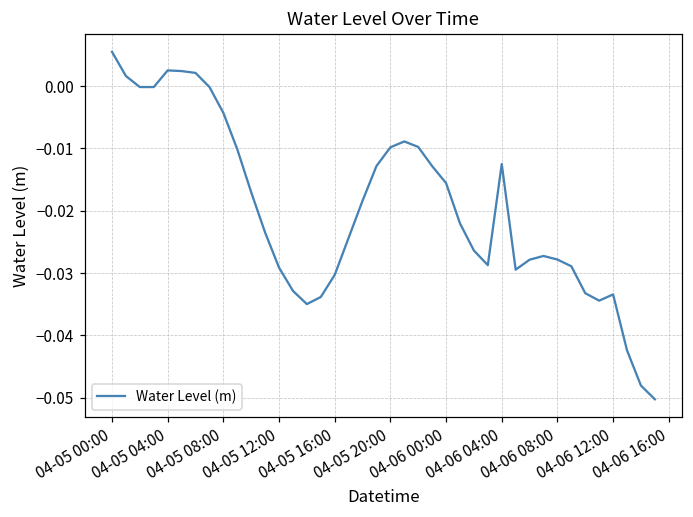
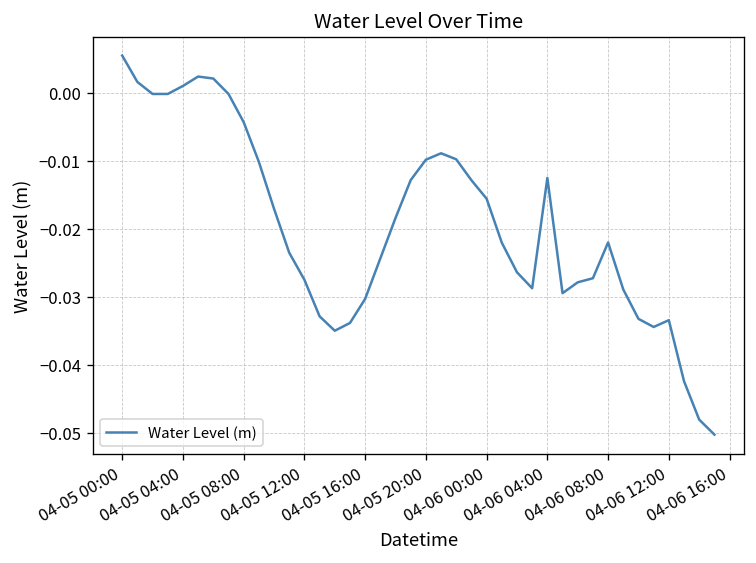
  {
    "04-05 00:00": 0.006,
-   "04-05 04:00": 0.003,
+   "04-05 04:00": 0.001,
    "04-05 08:00": -0.004,
-   "04-05 12:00": -0.029,
+   "04-05 12:00": -0.027,
    "04-05 16:00": -0.030,
    "04-05 20:00": -0.010,
    "04-06 00:00": -0.016,
    "04-06 04:00": -0.013,
-   "04-06 08:00": -0.028,
+   "04-06 08:00": -0.022,
    "04-06 12:00": -0.033
  }
